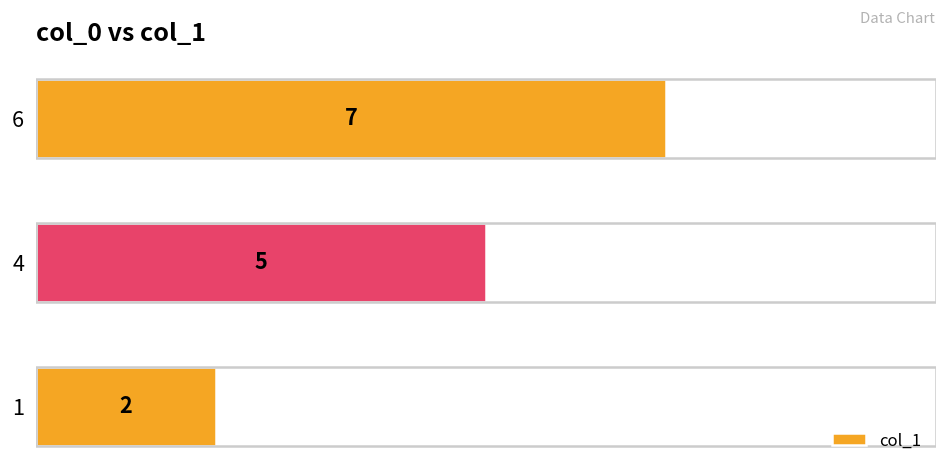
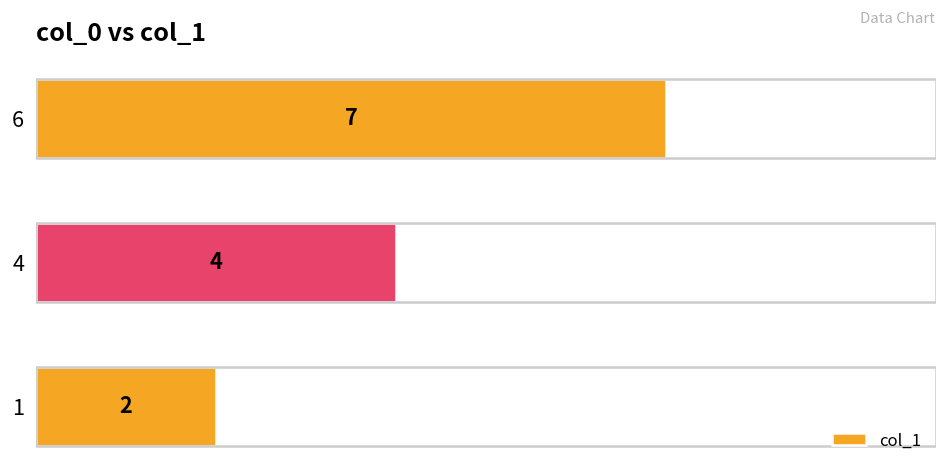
  {
    "6": 7,
-   "4": 5,
+   "4": 4,
    "1": 2
  }
